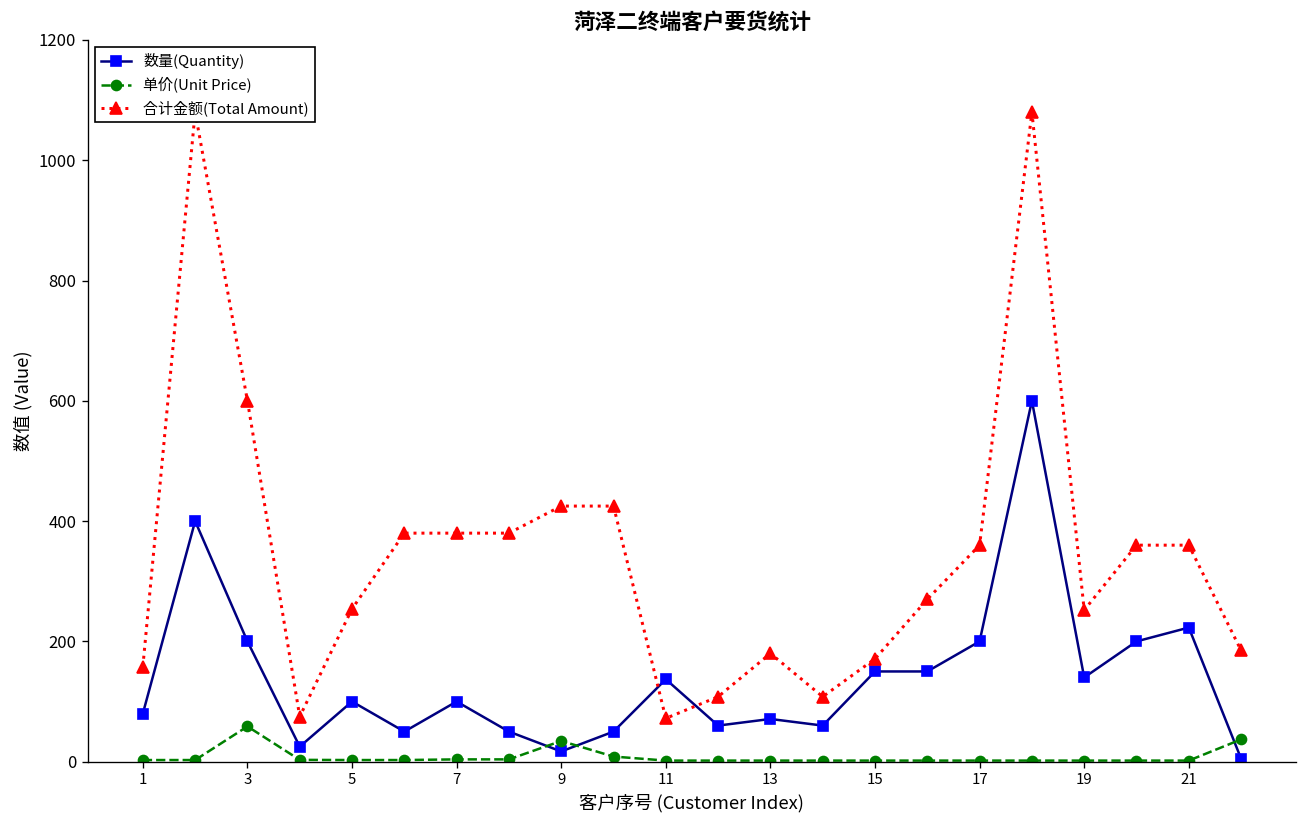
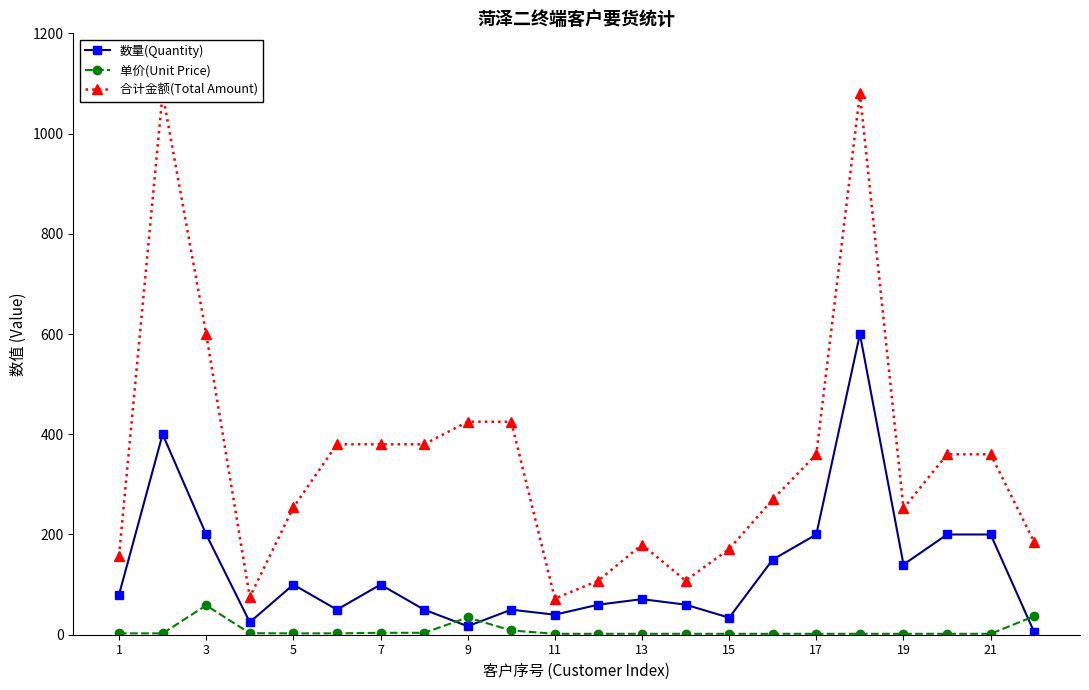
  {
    "数量(Quantity)": {
      "1": 80,
      "3": 200,
      "5": 100,
      "7": 100,
      "9": 20,
-     "11": 140,
+     "11": 40,
      "13": 70,
-     "15": 150,
+     "15": 30,
      "17": 200,
      "19": 140,
-     "21": 220
+     "21": 200
    },
    "单价(Unit Price)": {
      "1": 0,
      "3": 60,
      "5": 0,
      "7": 0,
      "9": 30,
      "11": 0,
      "13": 0,
      "15": 0,
      "17": 0,
      "19": 0,
      "21": 0
    },
    "合计金额(Total Amount)": {
      "1": 160,
      "3": 600,
      "5": 250,
      "7": 380,
      "9": 430,
      "11": 70,
      "13": 180,
      "15": 170,
      "17": 360,
      "19": 250,
      "21": 360
    }
  }
